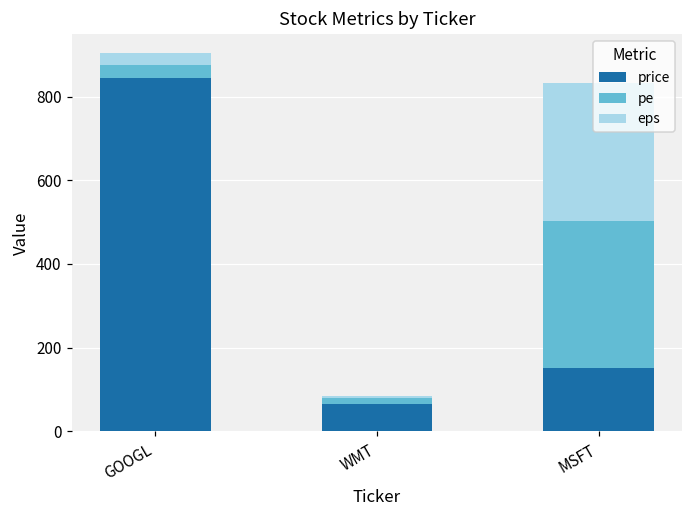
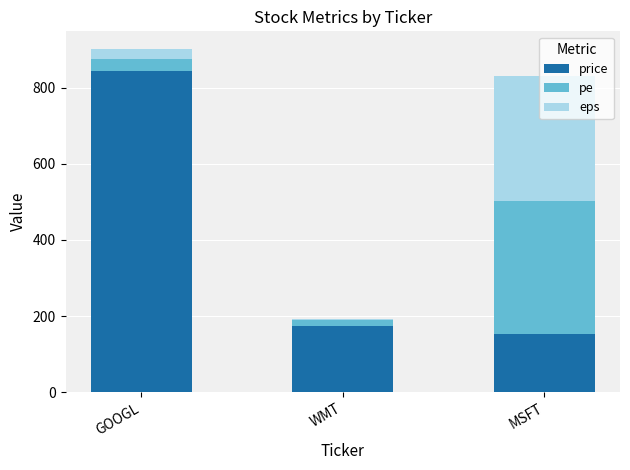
  {
    "price": {
      "GOOGL": 850,
-     "WMT": 70,
+     "WMT": 170,
      "MSFT": 150
    },
    "pe": {
      "GOOGL": 30,
      "WMT": 10,
      "MSFT": 350
    },
    "eps": {
      "GOOGL": 30
    }
  }
